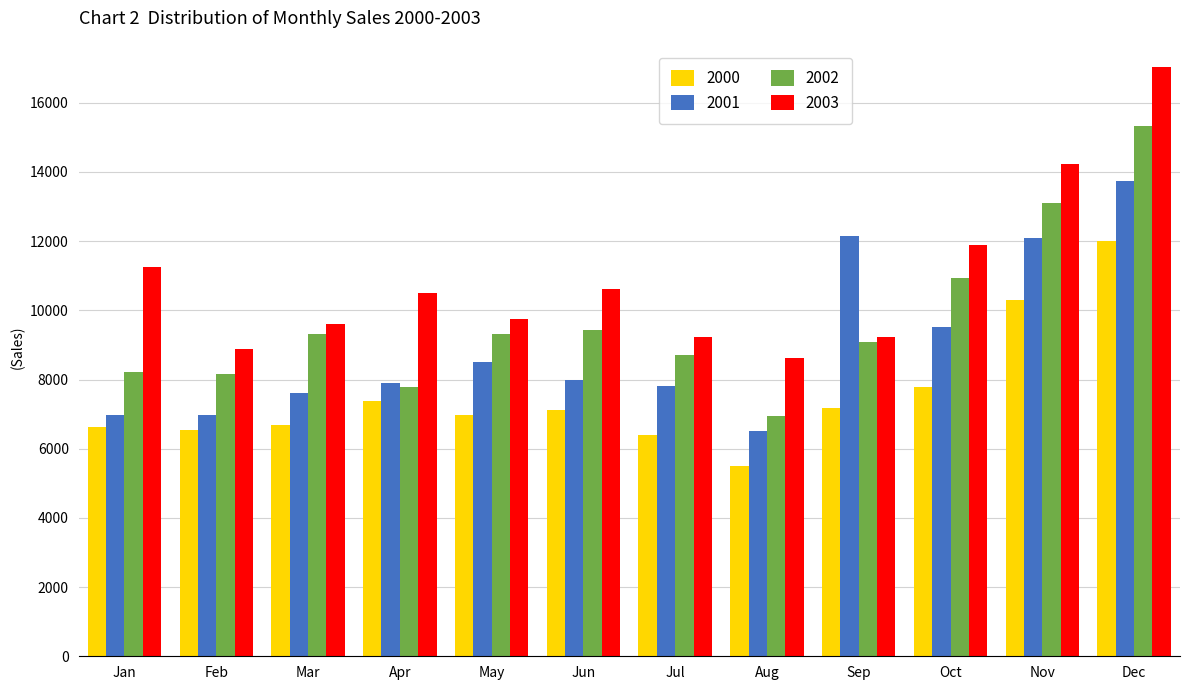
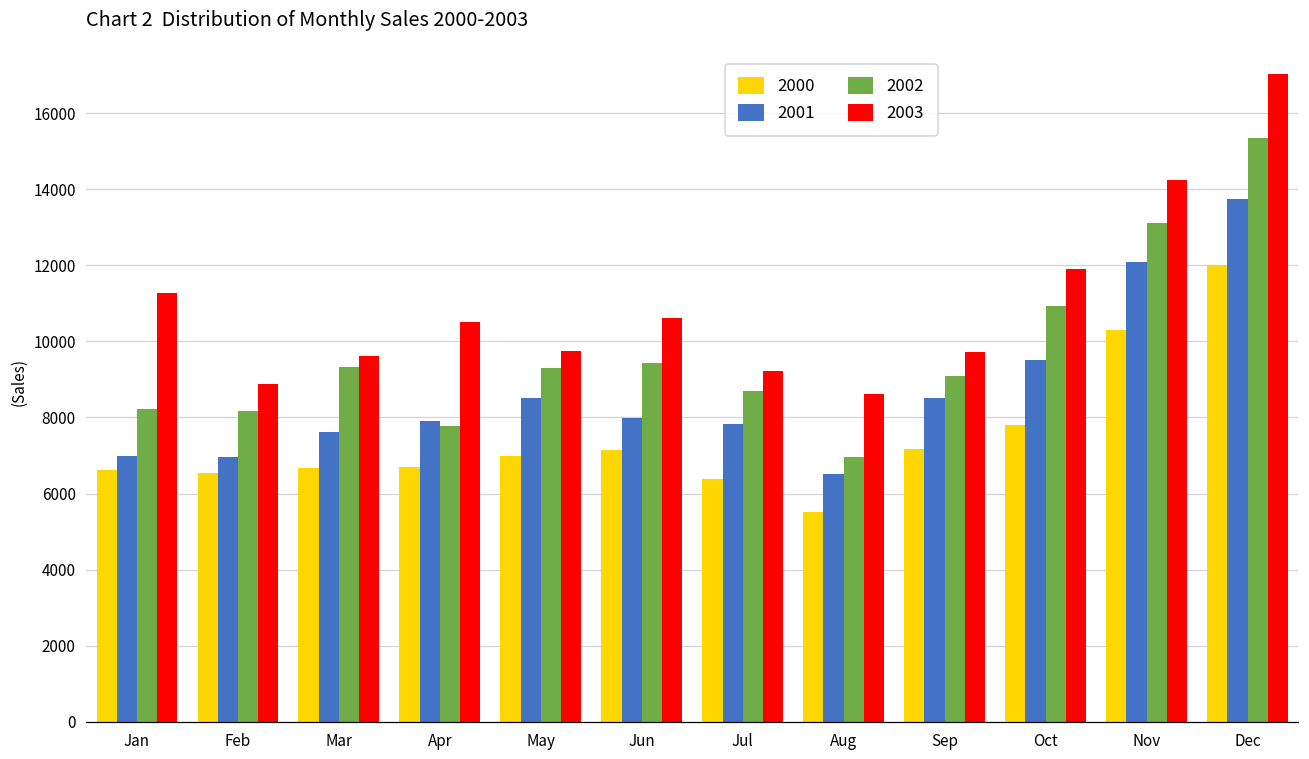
  {
    "2000": {
      "Jan": 6600,
      "Feb": 6500,
      "Mar": 6700,
-     "Apr": 7400,
+     "Apr": 6700,
      "May": 7000,
      "Jun": 7100,
      "Jul": 6400,
      "Aug": 5500,
      "Sep": 7200,
      "Oct": 7800,
      "Nov": 10300,
      "Dec": 12000
    },
    "2001": {
      "Jan": 7000,
      "Feb": 7000,
      "Mar": 7600,
      "Apr": 7900,
      "May": 8500,
      "Jun": 8000,
      "Jul": 7800,
      "Aug": 6500,
-     "Sep": 12100,
+     "Sep": 8500,
      "Oct": 9500,
      "Nov": 12100,
      "Dec": 13700
    },
    "2002": {
      "Jan": 8200,
      "Feb": 8200,
      "Mar": 9300,
      "Apr": 7800,
      "May": 9300,
      "Jun": 9400,
      "Jul": 8700,
      "Aug": 7000,
      "Sep": 9100,
      "Oct": 10900,
      "Nov": 13100,
      "Dec": 15300
    },
    "2003": {
      "Jan": 11300,
      "Feb": 8900,
      "Mar": 9600,
      "Apr": 10500,
      "May": 9700,
      "Jun": 10600,
      "Jul": 9200,
      "Aug": 8600,
-     "Sep": 9200,
+     "Sep": 9700,
      "Oct": 11900,
      "Nov": 14200,
      "Dec": 17000
    }
  }
